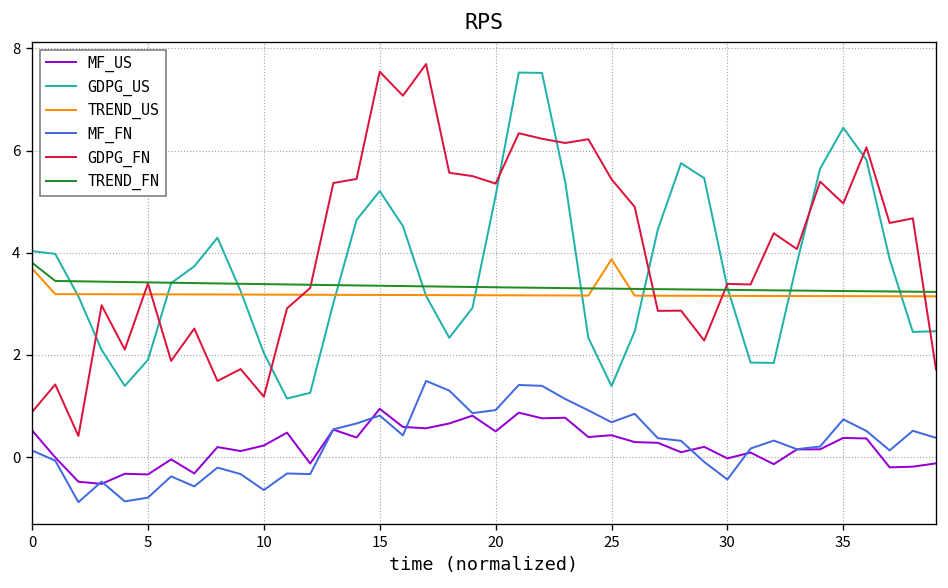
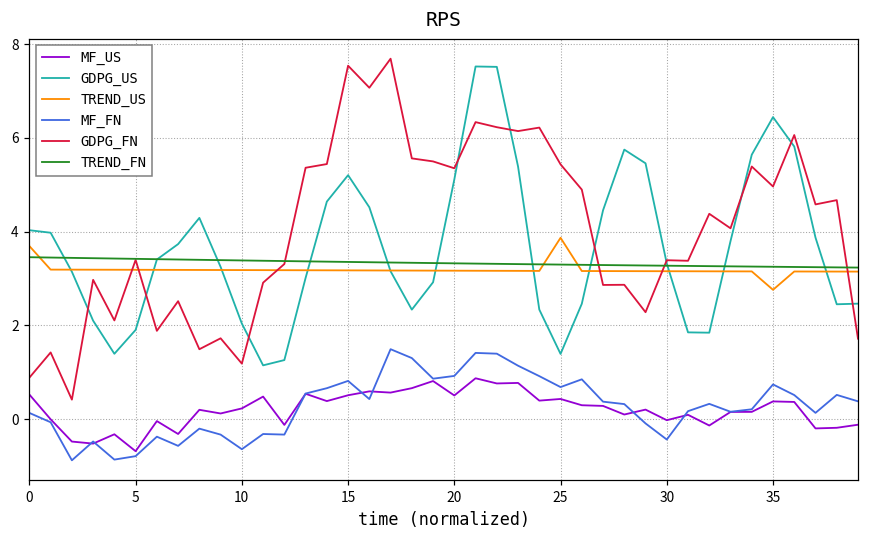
  {
    "MF_US": {
      "0": 0.5,
-     "5": -0.3,
+     "5": -0.7,
      "10": 0.2,
-     "15": 0.9,
+     "15": 0.5,
      "20": 0.5,
      "25": 0.4,
      "30": 0.0,
      "35": 0.4
    },
    "GDPG_US": {
      "0": 4.0,
      "5": 1.9,
      "10": 2.0,
      "15": 5.2,
      "20": 5.1,
      "25": 1.4,
      "35": 6.4
    },
    "TREND_US": {
      "0": 3.7,
      "5": 3.2,
      "10": 3.2,
      "15": 3.2,
      "20": 3.2,
      "25": 3.9,
      "30": 3.2,
-     "35": 3.2
+     "35": 2.8
    },
    "MF_FN": {
      "0": 0.1,
      "5": -0.8,
      "10": -0.6,
      "15": 0.8,
      "20": 0.9,
      "25": 0.7,
      "30": -0.4,
      "35": 0.7
    },
    "GDPG_FN": {
      "0": 0.9,
      "10": 1.2,
      "15": 7.5,
      "20": 5.4,
      "25": 5.4,
      "30": 3.4,
      "35": 5.0
    },
    "TREND_FN": {
-     "0": 3.8,
+     "0": 3.5,
      "10": 3.4,
      "15": 3.4,
      "20": 3.3,
      "25": 3.3,
      "35": 3.3
    }
  }
